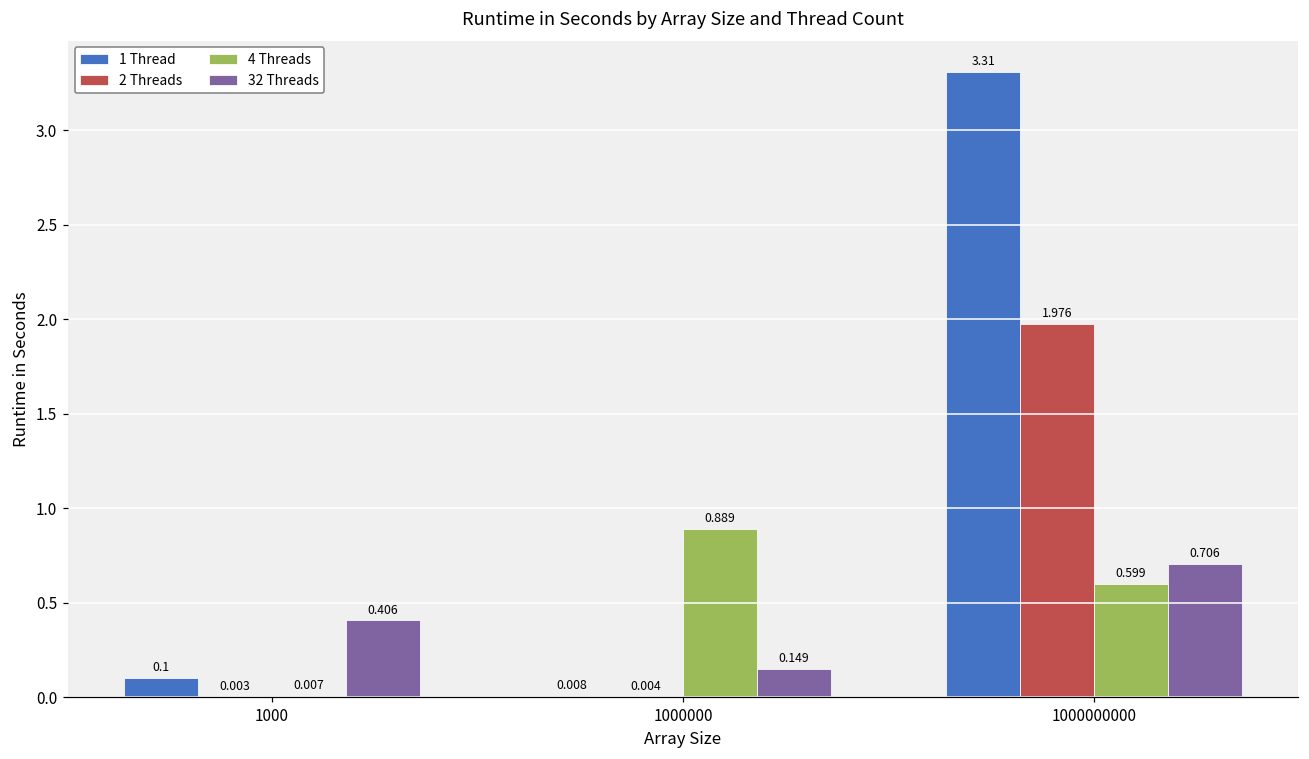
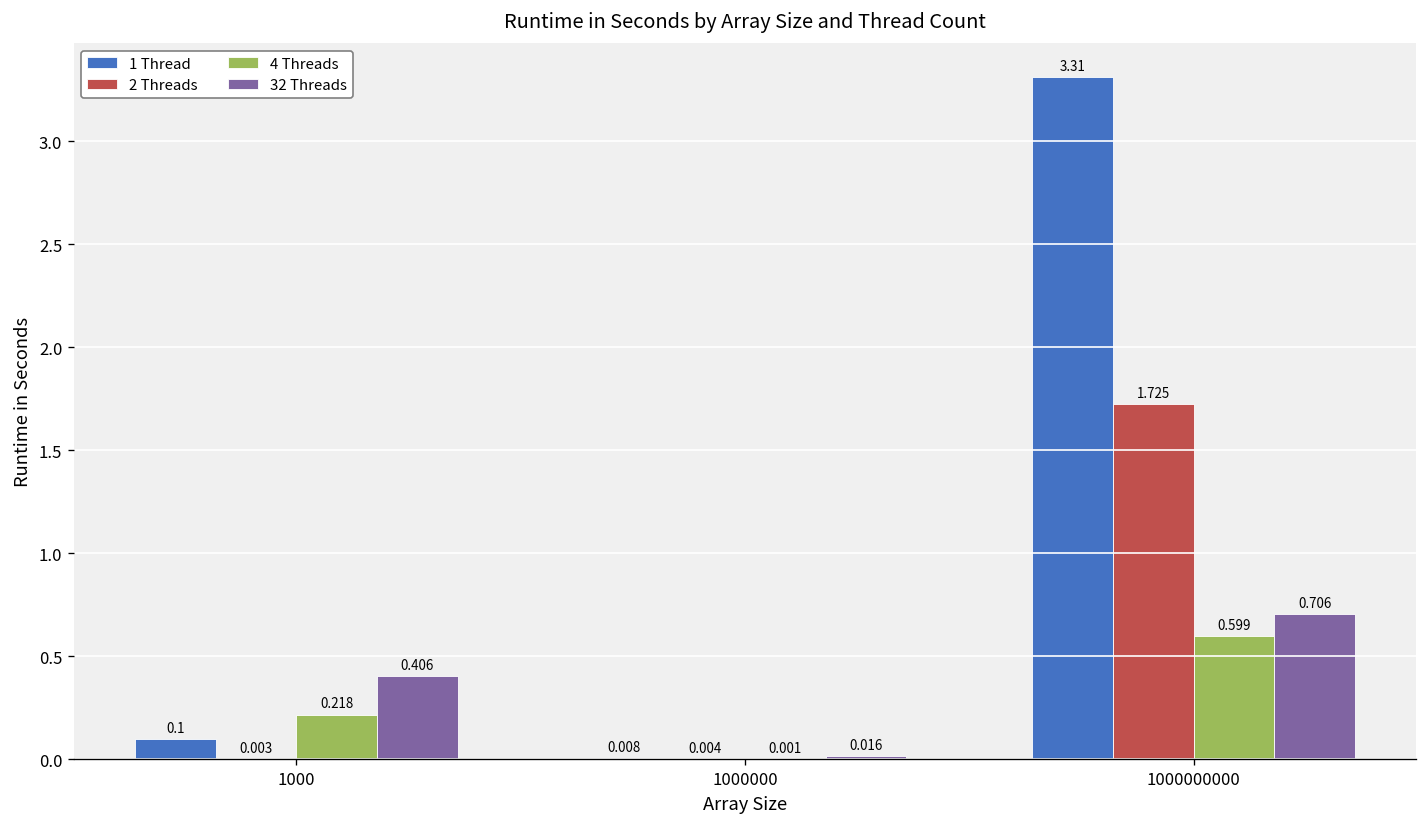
  {
    "1 Thread": {
      "1000": 0.1,
      "1000000": 0.008,
      "1000000000": 3.31
    },
    "2 Threads": {
      "1000": 0.003,
      "1000000": 0.004,
-     "1000000000": 1.976
+     "1000000000": 1.725
    },
    "4 Threads": {
-     "1000": 0.007,
-     "1000000": 0.889,
+     "1000": 0.218,
+     "1000000": 0.001,
      "1000000000": 0.599
    },
    "32 Threads": {
      "1000": 0.406,
-     "1000000": 0.149,
+     "1000000": 0.016,
      "1000000000": 0.706
    }
  }
